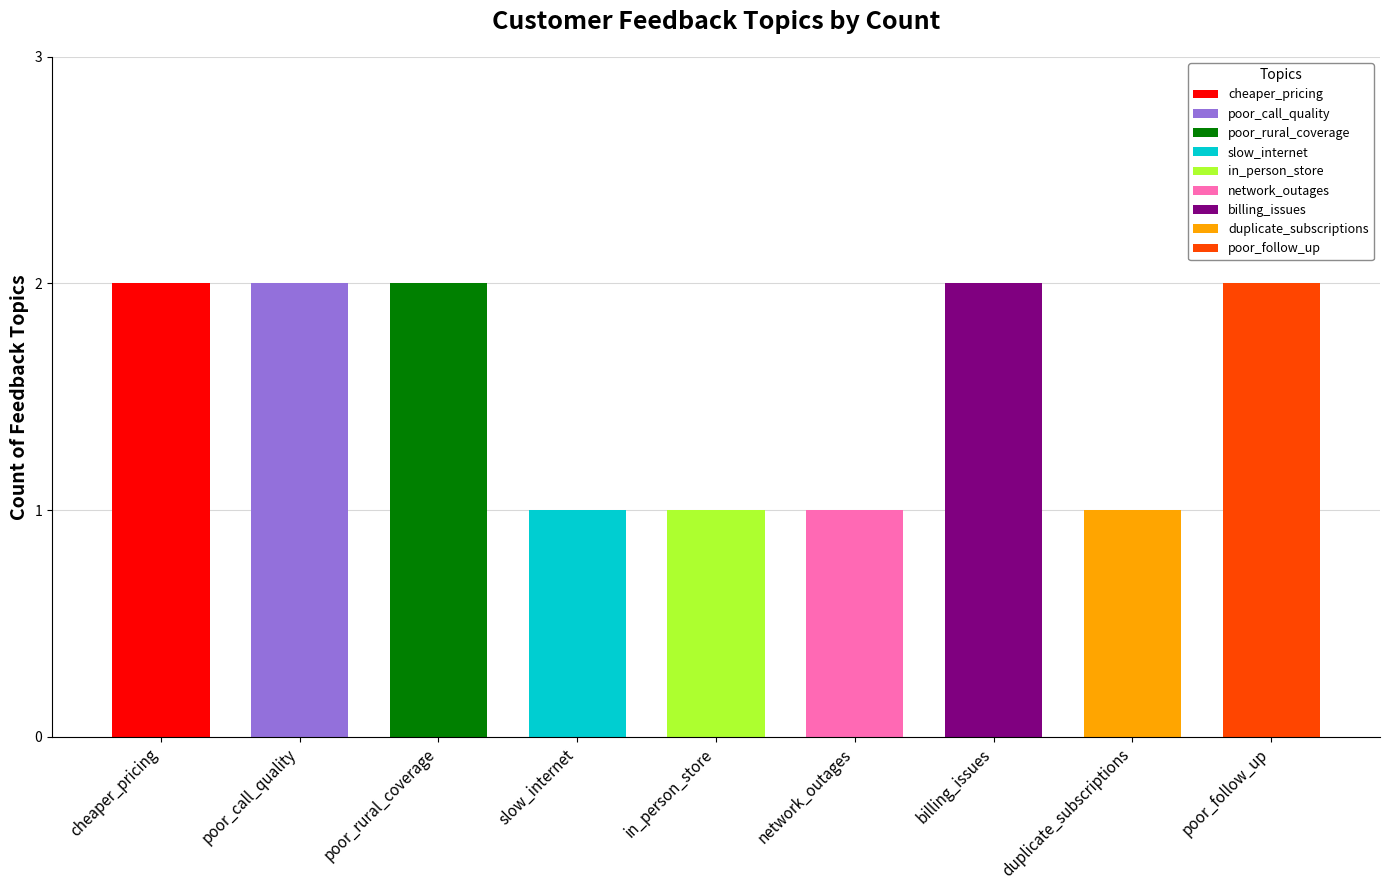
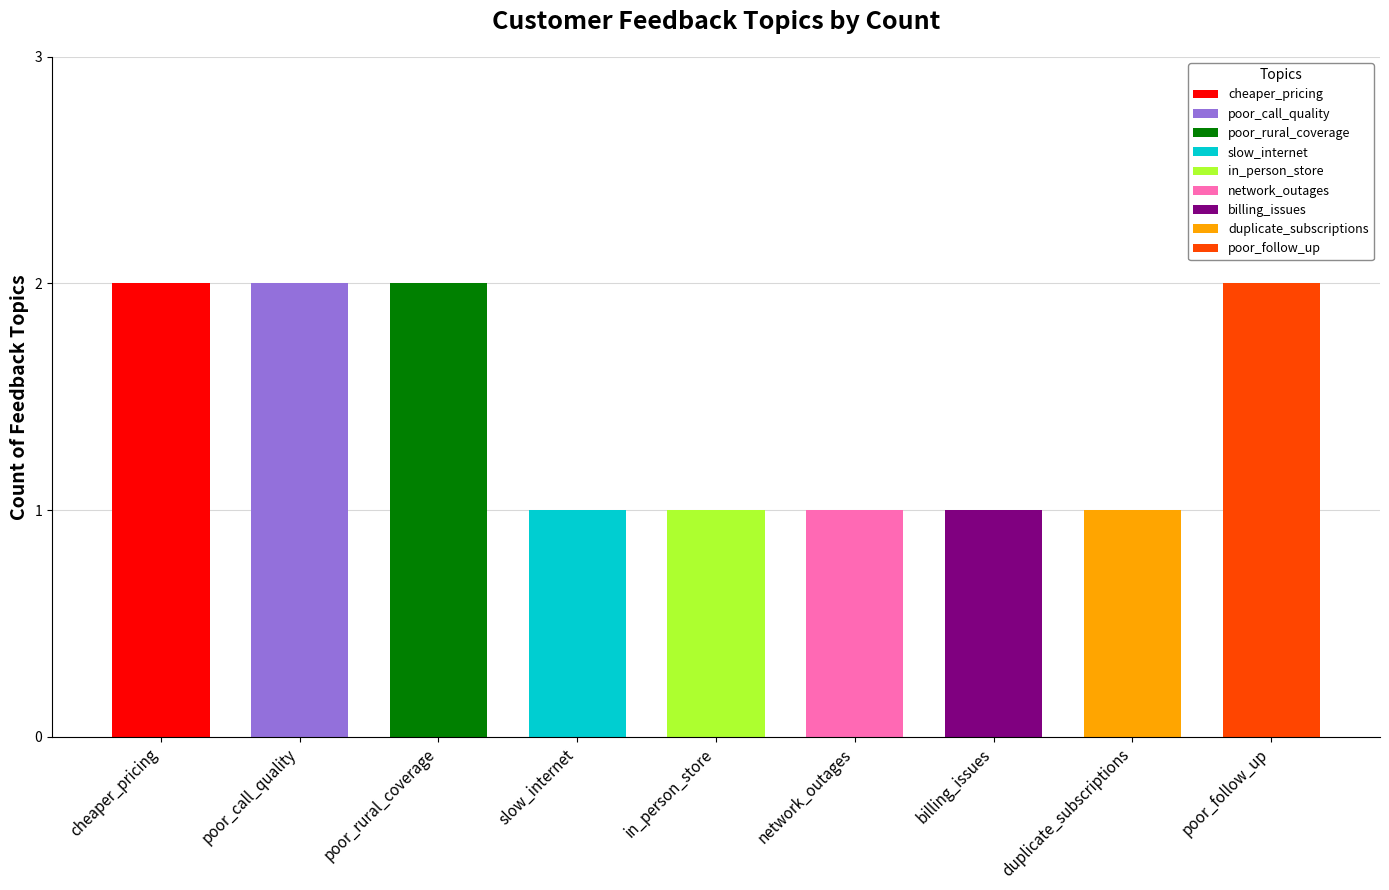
  {
    "cheaper_pricing": 2,
    "poor_call_quality": 2,
    "poor_rural_coverage": 2,
    "slow_internet": 1,
    "in_person_store": 1,
    "network_outages": 1,
-   "billing_issues": 2,
+   "billing_issues": 1,
    "duplicate_subscriptions": 1,
    "poor_follow_up": 2
  }
